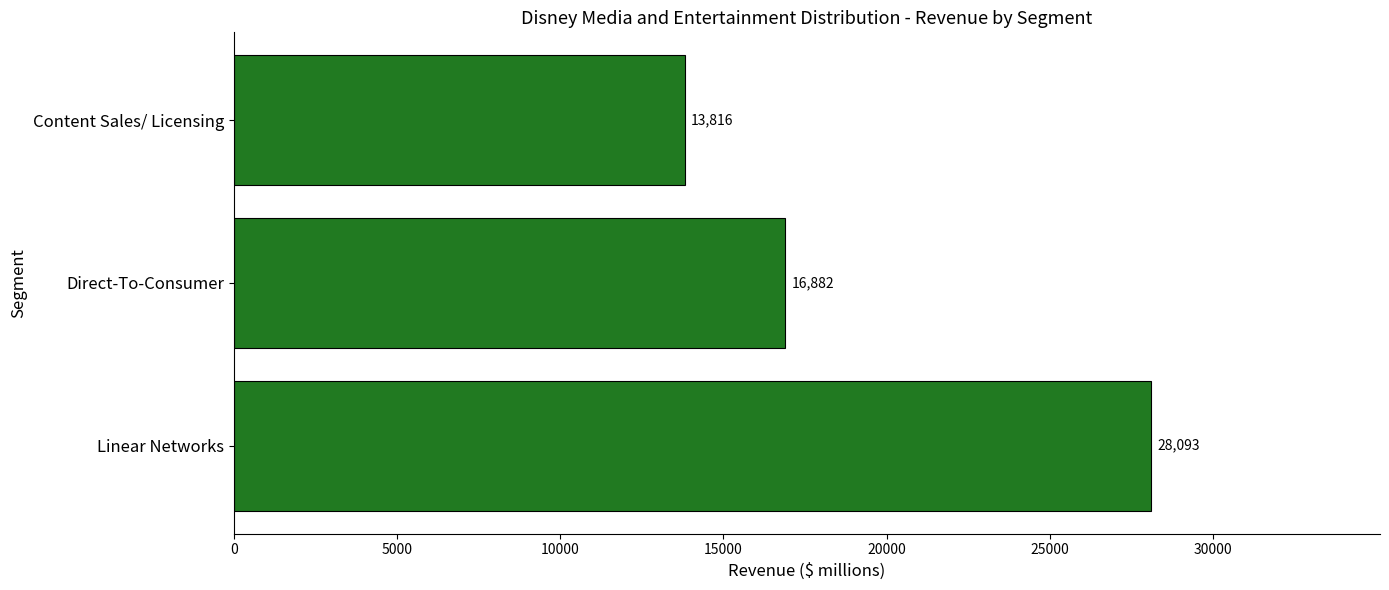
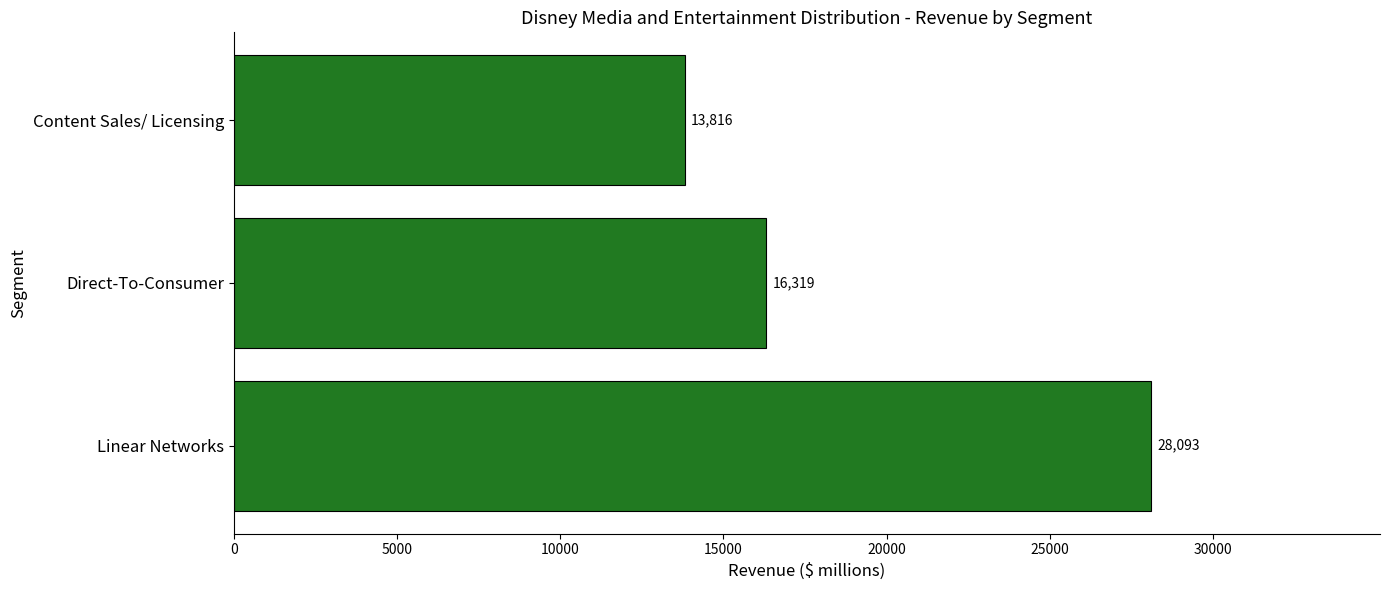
  {
    "Content Sales/ Licensing": "13,816",
-   "Direct-To-Consumer": "16,882",
+   "Direct-To-Consumer": "16,319",
    "Linear Networks": "28,093"
  }
